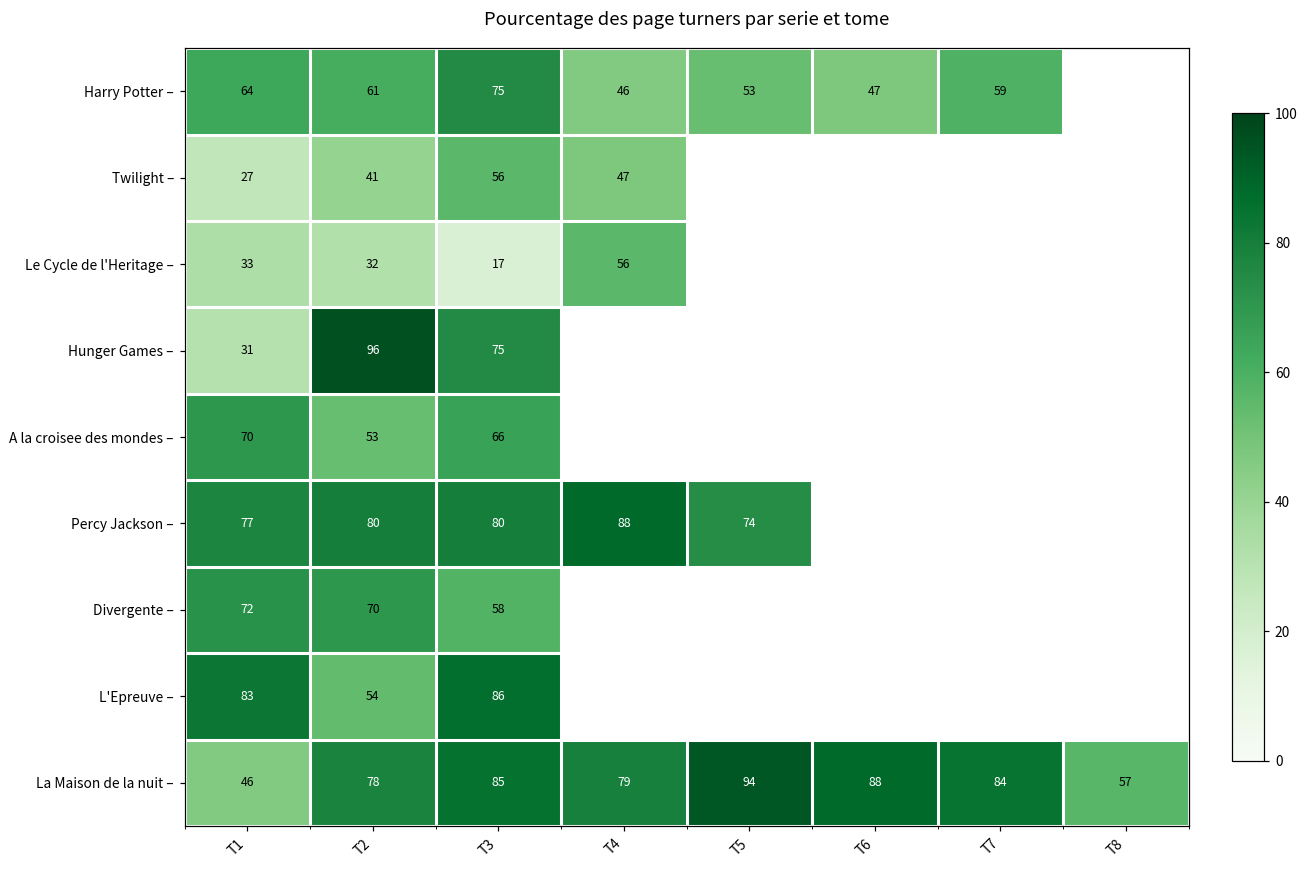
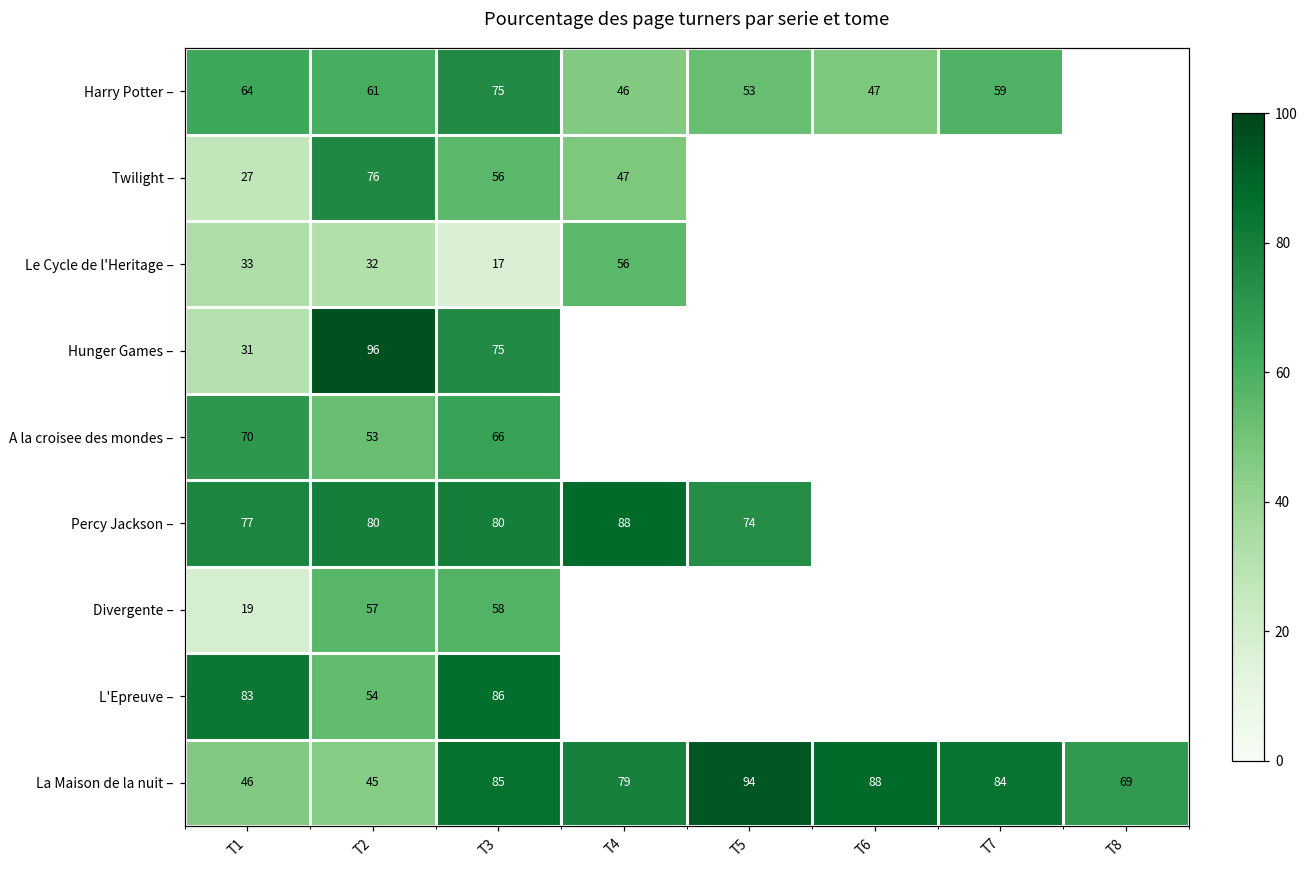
  {
    "Harry Potter –": {
      "T1": 64,
      "T2": 61,
      "T3": 75,
      "T4": 46,
      "T5": 53,
      "T6": 47,
      "T7": 59
    },
    "Twilight –": {
      "T1": 27,
-     "T2": 41,
+     "T2": 76,
      "T3": 56,
      "T4": 47
    },
    "Le Cycle de l'Heritage –": {
      "T1": 33,
      "T2": 32,
      "T3": 17,
      "T4": 56
    },
    "Hunger Games –": {
      "T1": 31,
      "T2": 96,
      "T3": 75
    },
    "A la croisee des mondes –": {
      "T1": 70,
      "T2": 53,
      "T3": 66
    },
    "Percy Jackson –": {
      "T1": 77,
      "T2": 80,
      "T3": 80,
      "T4": 88,
      "T5": 74
    },
    "Divergente –": {
-     "T1": 72,
-     "T2": 70,
+     "T1": 19,
+     "T2": 57,
      "T3": 58
    },
    "L'Epreuve –": {
      "T1": 83,
      "T2": 54,
      "T3": 86
    },
    "La Maison de la nuit –": {
      "T1": 46,
-     "T2": 78,
+     "T2": 45,
      "T3": 85,
      "T4": 79,
      "T5": 94,
      "T6": 88,
      "T7": 84,
-     "T8": 57
+     "T8": 69
    }
  }
